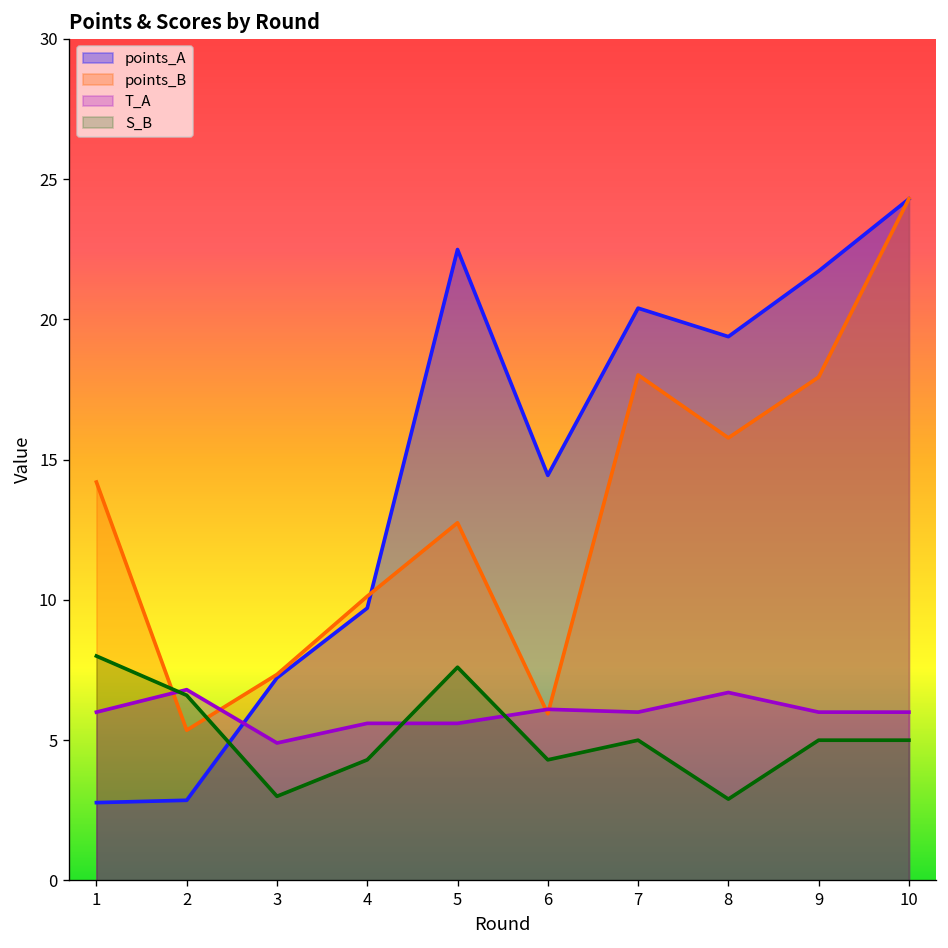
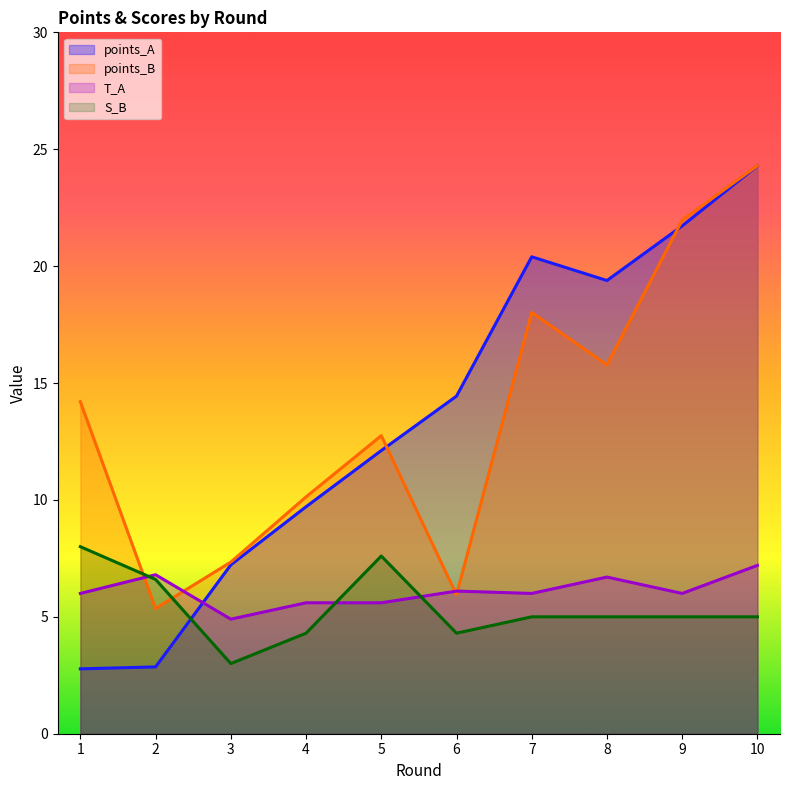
  {
    "points_A": {
      "1": 2.8,
      "2": 2.9,
      "3": 7.2,
      "4": 9.7,
-     "5": 22.5,
+     "5": 12.1,
      "6": 14.4,
      "7": 20.4,
      "8": 19.4,
      "9": 21.7
    },
    "points_B": {
      "1": 14.2,
      "2": 5.4,
      "3": 7.3,
      "4": 10.1,
      "5": 12.7,
      "6": 5.9,
      "7": 18.0,
      "8": 15.8,
-     "9": 17.9
+     "9": 22.0
    },
    "T_A": {
      "1": 6.0,
      "2": 6.8,
      "3": 4.9,
      "4": 5.6,
      "5": 5.6,
      "6": 6.1,
      "7": 6.0,
      "8": 6.7,
      "9": 6.0,
-     "10": 6.0
+     "10": 7.2
    },
    "S_B": {
      "1": 8.0,
      "2": 6.6,
      "3": 3.0,
      "4": 4.3,
      "5": 7.6,
      "6": 4.3,
      "7": 5.0,
-     "8": 2.9,
+     "8": 5.0,
      "9": 5.0,
      "10": 5.0
    }
  }
